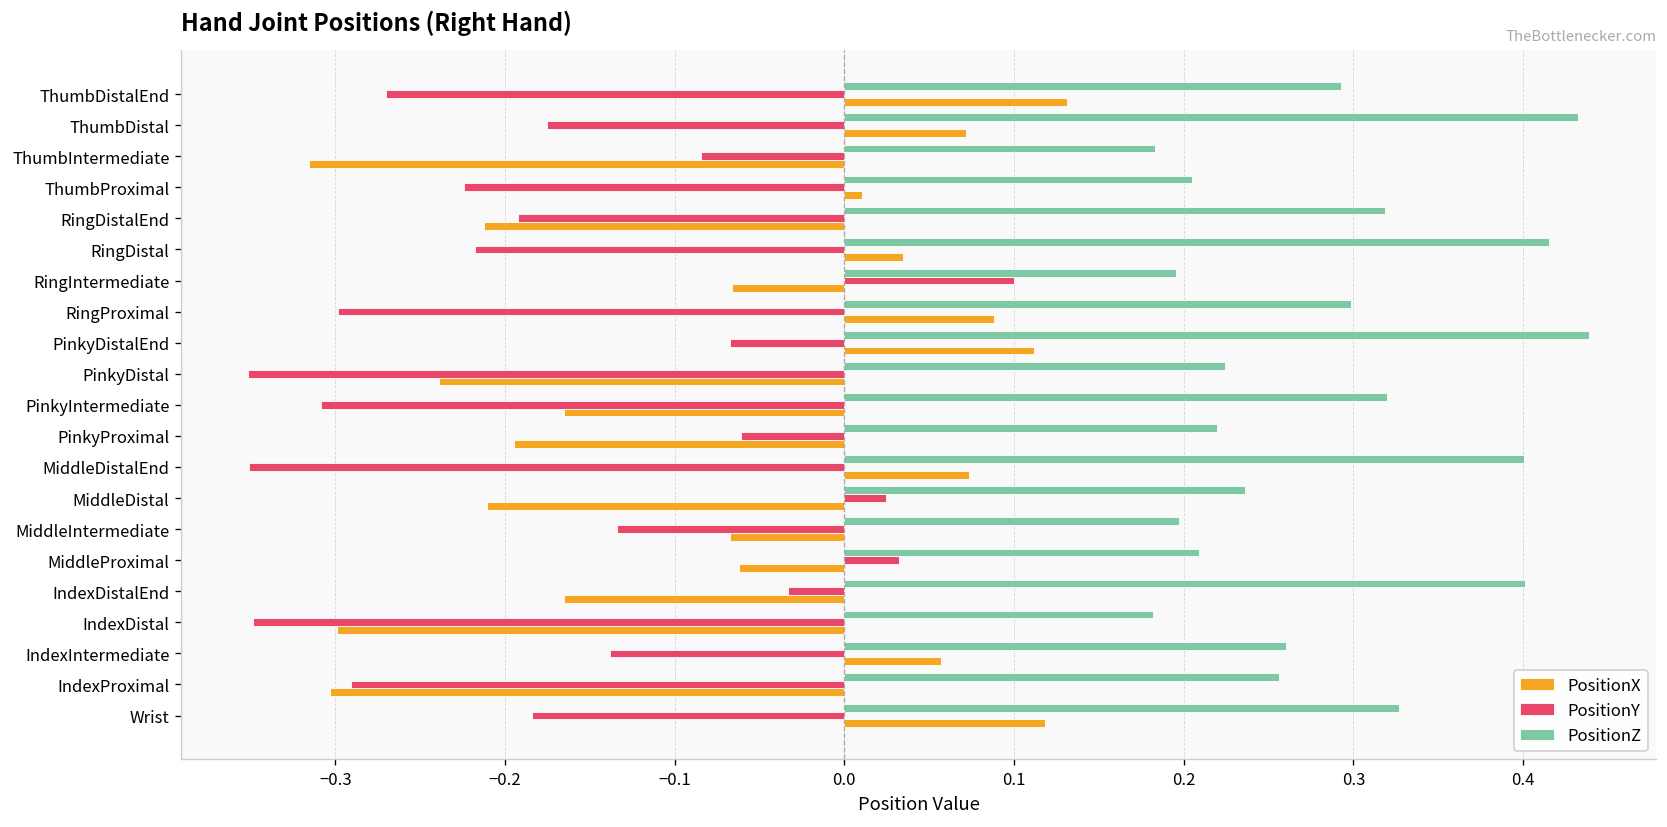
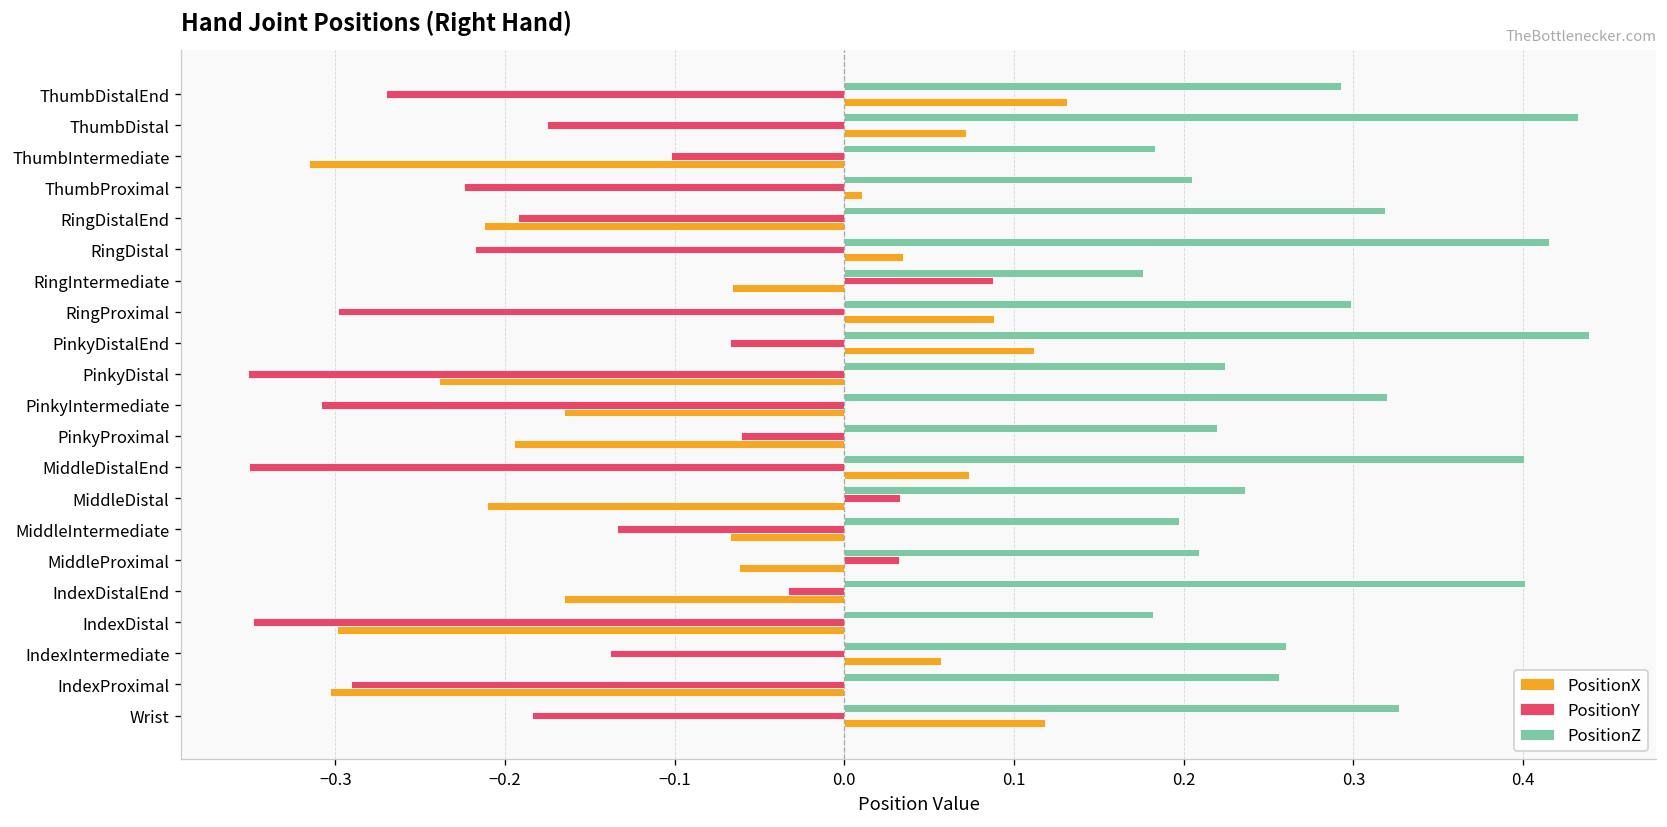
  {
    "PositionX": {
      "ThumbDistalEnd": 0.131,
      "ThumbDistal": 0.072,
      "ThumbIntermediate": -0.316,
      "ThumbProximal": 0.010,
      "RingDistalEnd": -0.212,
      "RingDistal": 0.035,
      "RingIntermediate": -0.066,
      "RingProximal": 0.088,
      "PinkyDistalEnd": 0.112,
      "PinkyDistal": -0.239,
      "PinkyIntermediate": -0.165,
      "PinkyProximal": -0.195,
      "MiddleDistalEnd": 0.074,
      "MiddleDistal": -0.210,
      "MiddleIntermediate": -0.067,
      "MiddleProximal": -0.062,
      "IndexDistalEnd": -0.165,
      "IndexDistal": -0.299,
      "IndexIntermediate": 0.057,
      "IndexProximal": -0.303,
      "Wrist": 0.118
    },
    "PositionY": {
      "ThumbDistalEnd": -0.270,
      "ThumbDistal": -0.175,
-     "ThumbIntermediate": -0.085,
+     "ThumbIntermediate": -0.102,
      "ThumbProximal": -0.224,
      "RingDistalEnd": -0.193,
      "RingDistal": -0.218,
-     "RingIntermediate": 0.100,
+     "RingIntermediate": 0.087,
      "RingProximal": -0.298,
      "PinkyDistalEnd": -0.068,
      "PinkyDistal": -0.351,
      "PinkyIntermediate": -0.308,
      "PinkyProximal": -0.061,
      "MiddleDistalEnd": -0.351,
-     "MiddleDistal": 0.024,
+     "MiddleDistal": 0.033,
      "MiddleIntermediate": -0.134,
      "MiddleProximal": 0.032,
      "IndexDistalEnd": -0.033,
      "IndexDistal": -0.349,
      "IndexIntermediate": -0.138,
      "IndexProximal": -0.291,
      "Wrist": -0.184
    },
    "PositionZ": {
      "ThumbDistalEnd": 0.293,
      "ThumbDistal": 0.432,
      "ThumbIntermediate": 0.183,
      "ThumbProximal": 0.205,
      "RingDistalEnd": 0.318,
      "RingDistal": 0.415,
-     "RingIntermediate": 0.195,
+     "RingIntermediate": 0.176,
      "RingProximal": 0.299,
      "PinkyDistalEnd": 0.439,
      "PinkyDistal": 0.225,
      "PinkyIntermediate": 0.320,
      "PinkyProximal": 0.220,
      "MiddleDistalEnd": 0.400,
      "MiddleDistal": 0.236,
      "MiddleIntermediate": 0.197,
      "MiddleProximal": 0.209,
      "IndexDistalEnd": 0.401,
      "IndexDistal": 0.182,
      "IndexIntermediate": 0.260,
      "IndexProximal": 0.256,
      "Wrist": 0.327
    }
  }
